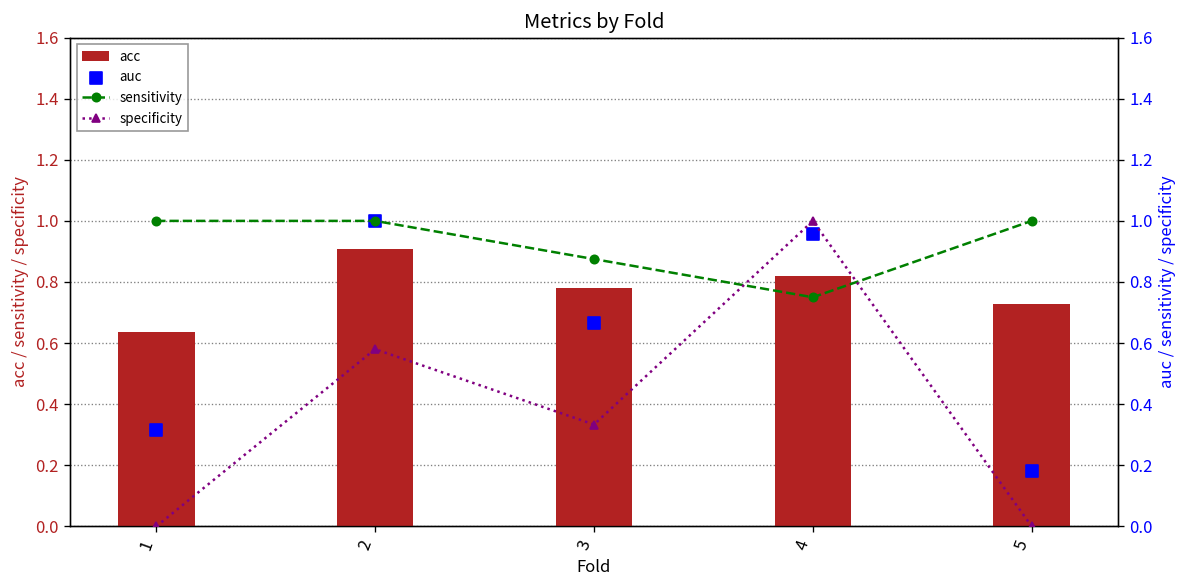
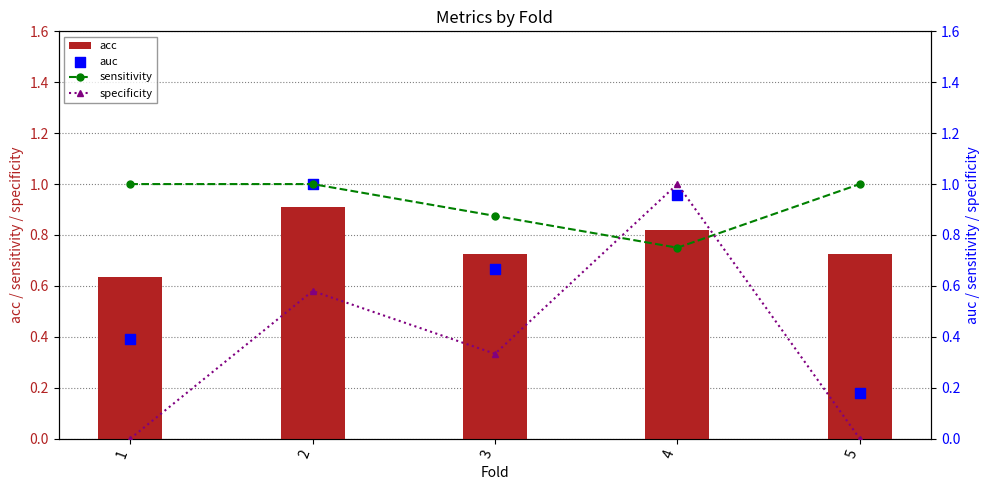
  {
    "acc": {
      "1": 0.64,
      "2": 0.91,
-     "3": 0.78,
+     "3": 0.73,
      "4": 0.82,
      "5": 0.73
    },
    "auc": {
-     "1": 0.32
+     "1": 0.39
    },
    "sensitivity": {
      "1": 1.00,
      "3": 0.88,
      "4": 0.75,
      "5": 1.00
    },
    "specificity": {
      "1": 0.00,
      "2": 0.58,
      "3": 0.33,
      "4": 1.00,
      "5": 0.00
    }
  }
